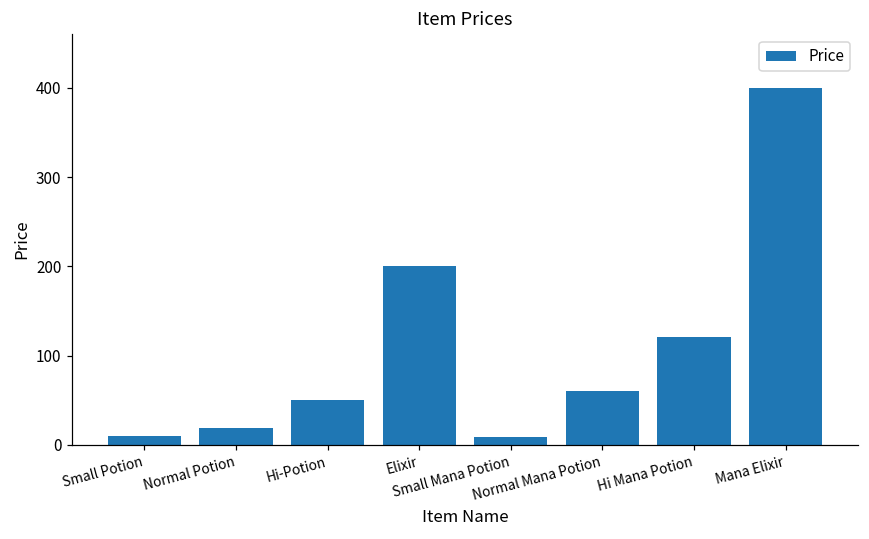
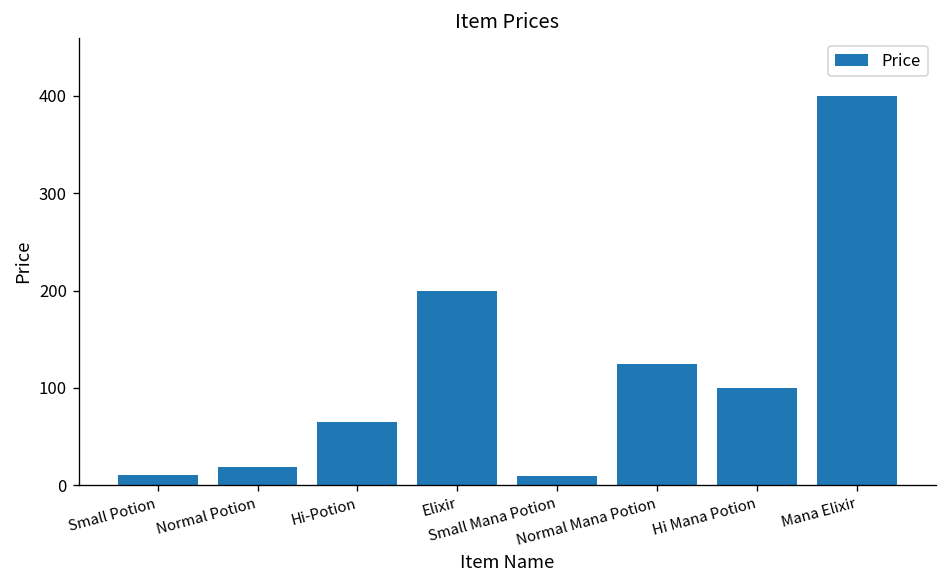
  {
    "Small Potion": 10,
    "Normal Potion": 20,
-   "Hi-Potion": 50,
+   "Hi-Potion": 70,
    "Elixir": 200,
    "Small Mana Potion": 10,
-   "Normal Mana Potion": 60,
-   "Hi Mana Potion": 120,
+   "Normal Mana Potion": 130,
+   "Hi Mana Potion": 100,
    "Mana Elixir": 400
  }
